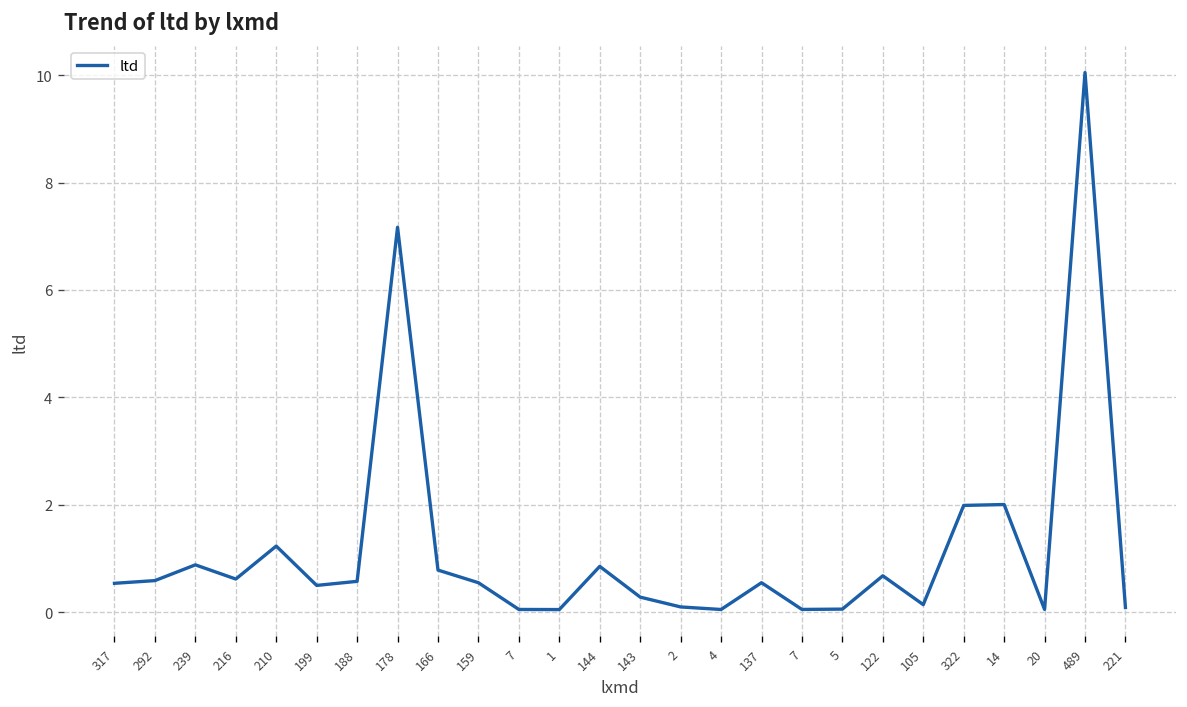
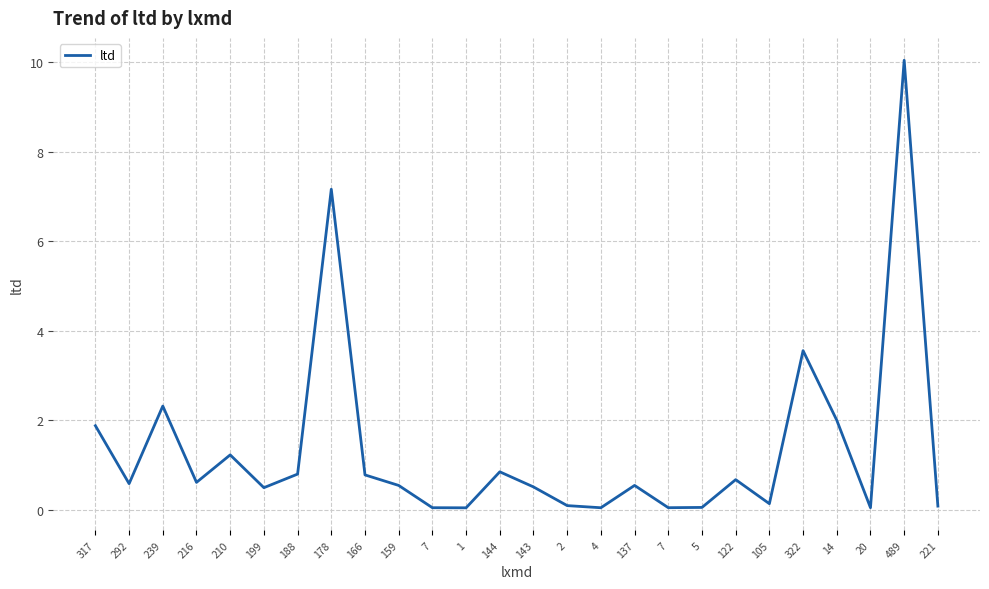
  {
-   "317": 0.5,
+   "317": 1.9,
    "292": 0.6,
-   "239": 0.9,
+   "239": 2.3,
    "216": 0.6,
    "210": 1.2,
    "199": 0.5,
-   "188": 0.6,
+   "188": 0.8,
    "178": 7.2,
    "166": 0.8,
    "159": 0.5,
    "1": 0.0,
    "144": 0.9,
-   "143": 0.3,
+   "143": 0.5,
    "2": 0.1,
    "4": 0.1,
    "137": 0.5,
    "5": 0.1,
    "122": 0.7,
    "105": 0.1,
-   "322": 2.0,
+   "322": 3.6,
    "14": 2.0,
    "20": 0.1,
    "489": 10.0,
    "221": 0.1
  }
